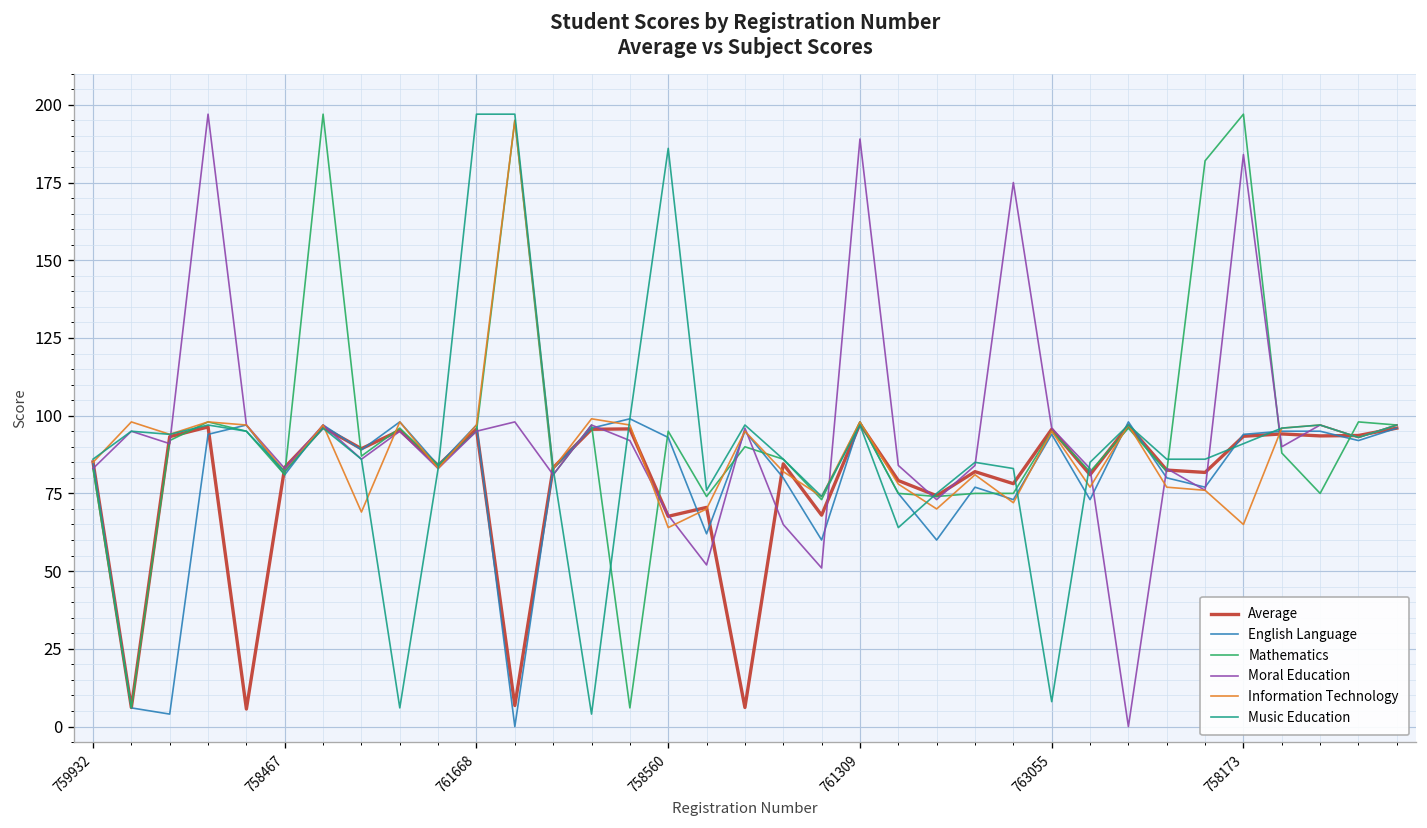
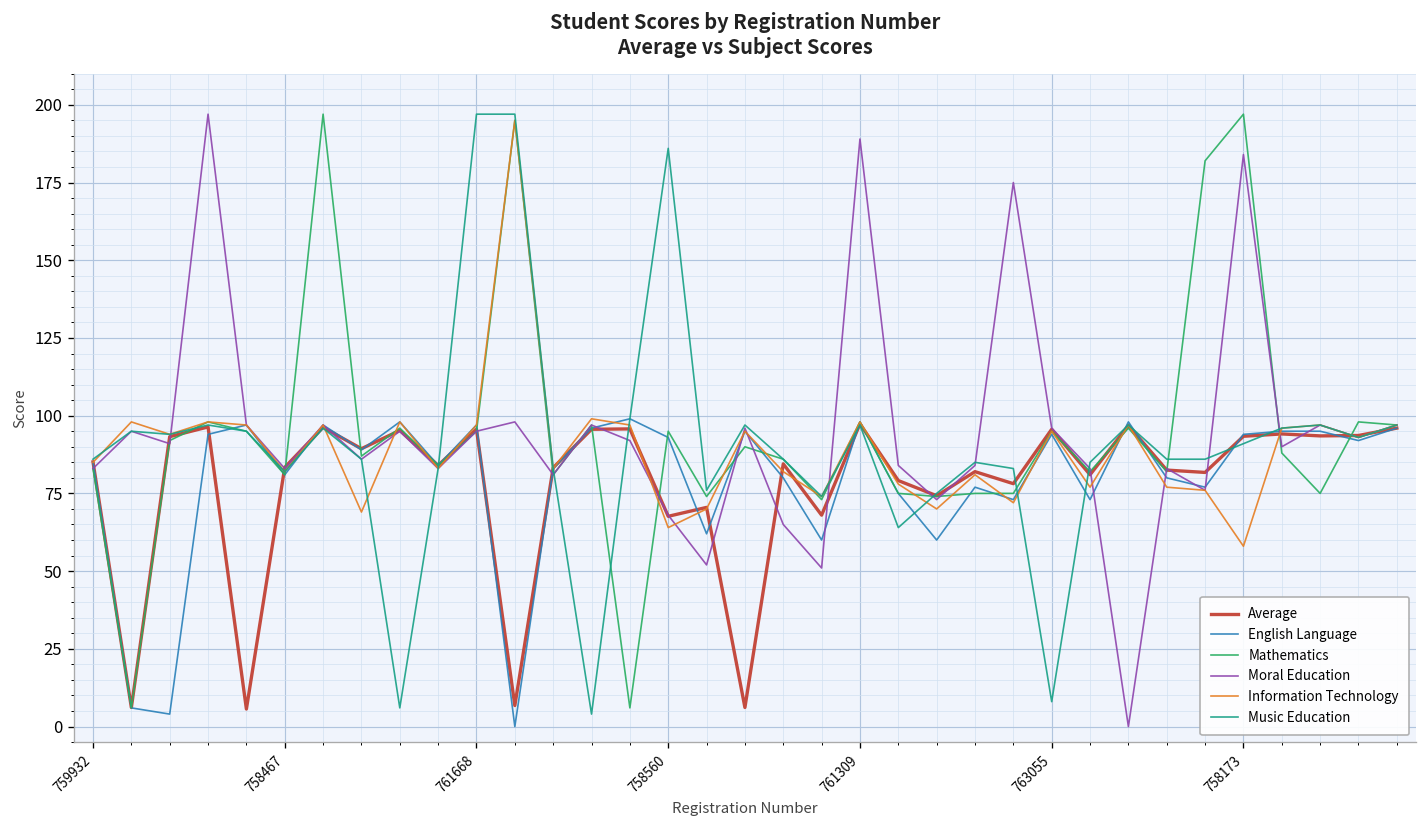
  {
    "English Language": {
      "758560": 93,
      "763055": 94
    },
    "Moral Education": {
      "761309": 189,
      "758173": 184
    },
    "Information Technology": {
      "758560": 64,
-     "758173": 65
+     "758173": 58
    }
  }
